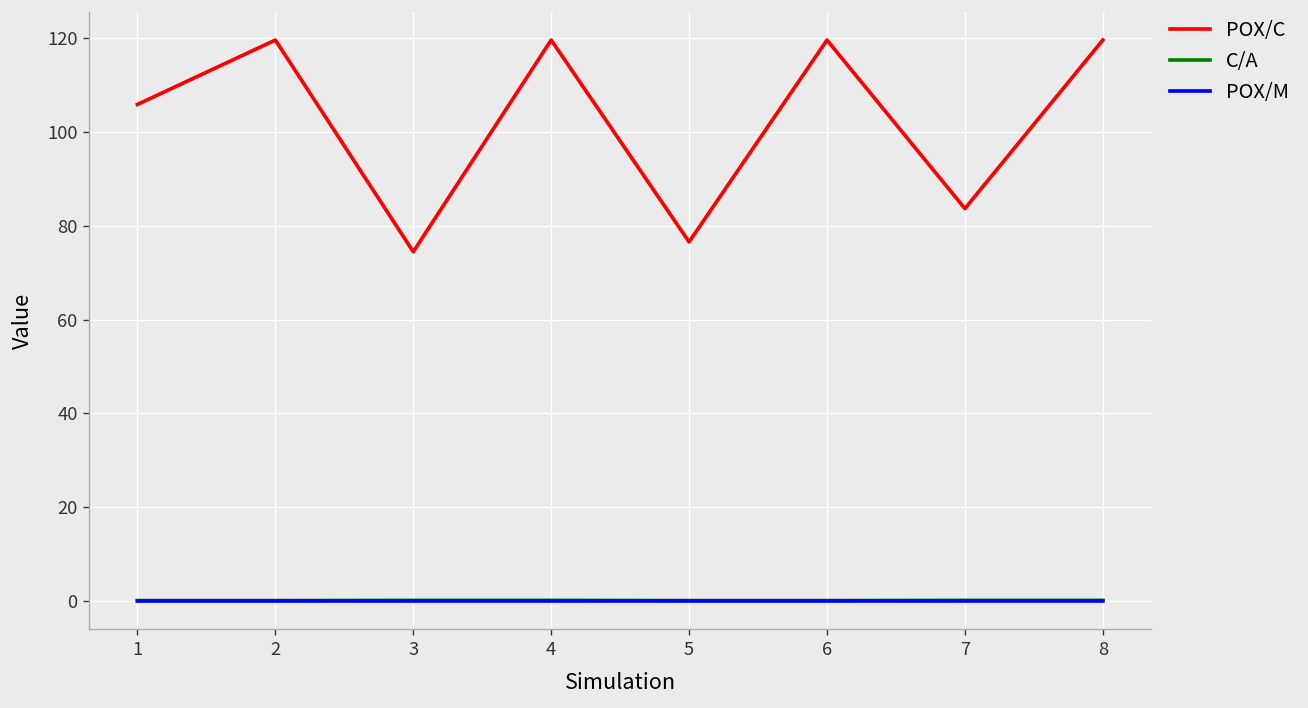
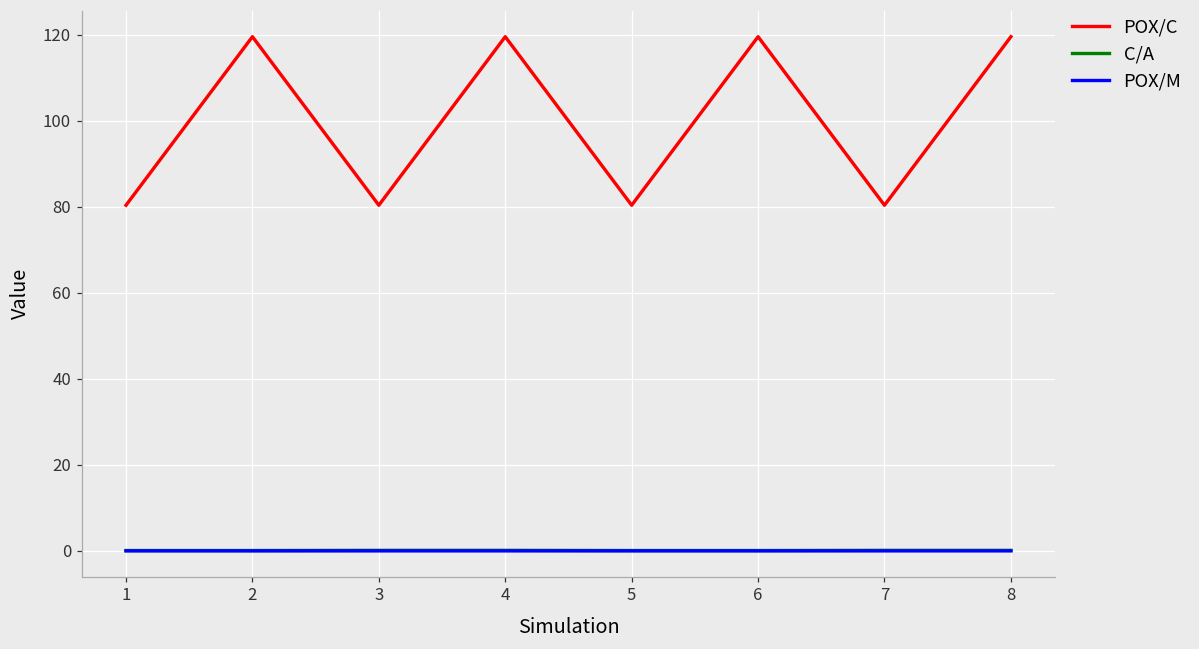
  {
    "POX/C": {
-     "1": 106,
+     "1": 80,
      "2": 120,
-     "3": 74,
+     "3": 80,
      "4": 120,
-     "5": 77,
+     "5": 80,
      "6": 120,
-     "7": 84,
+     "7": 80,
      "8": 120
    }
  }
